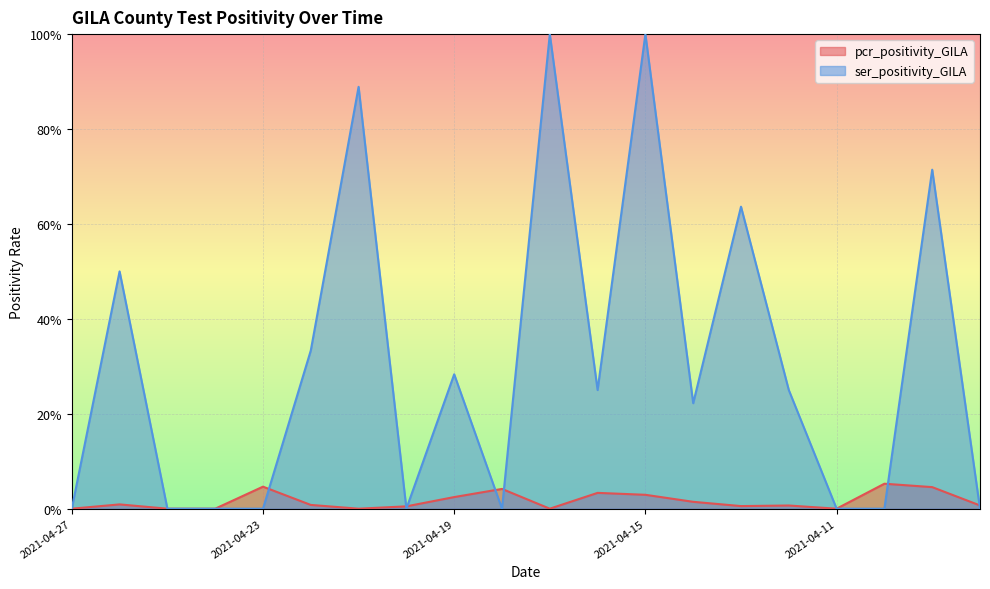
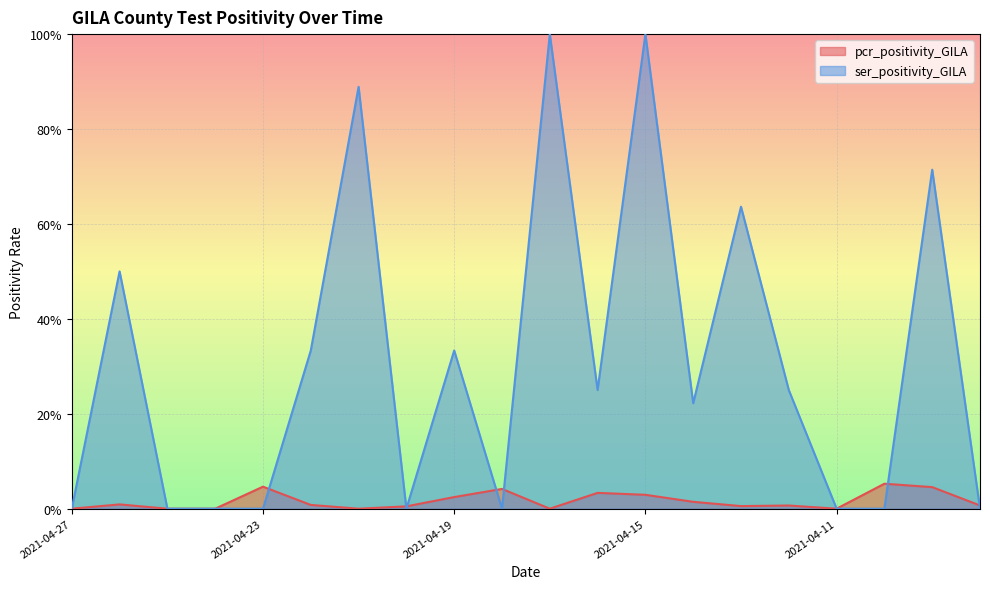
  {
    "pcr_positivity_GILA": {
      "2021-04-23": "5%",
      "2021-04-19": "2%",
      "2021-04-15": "3%"
    },
    "ser_positivity_GILA": {
      "2021-04-23": "0%",
-     "2021-04-19": "28%",
+     "2021-04-19": "33%",
      "2021-04-15": "100%"
    }
  }
